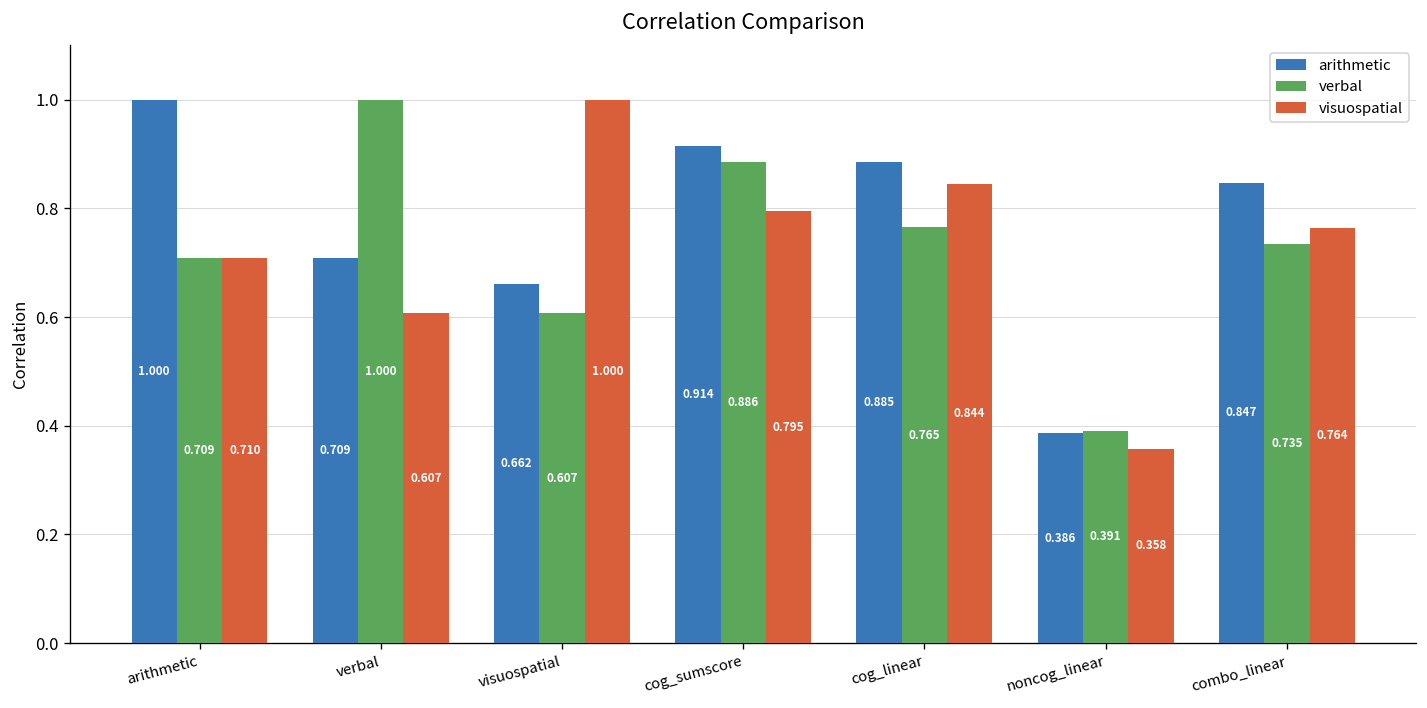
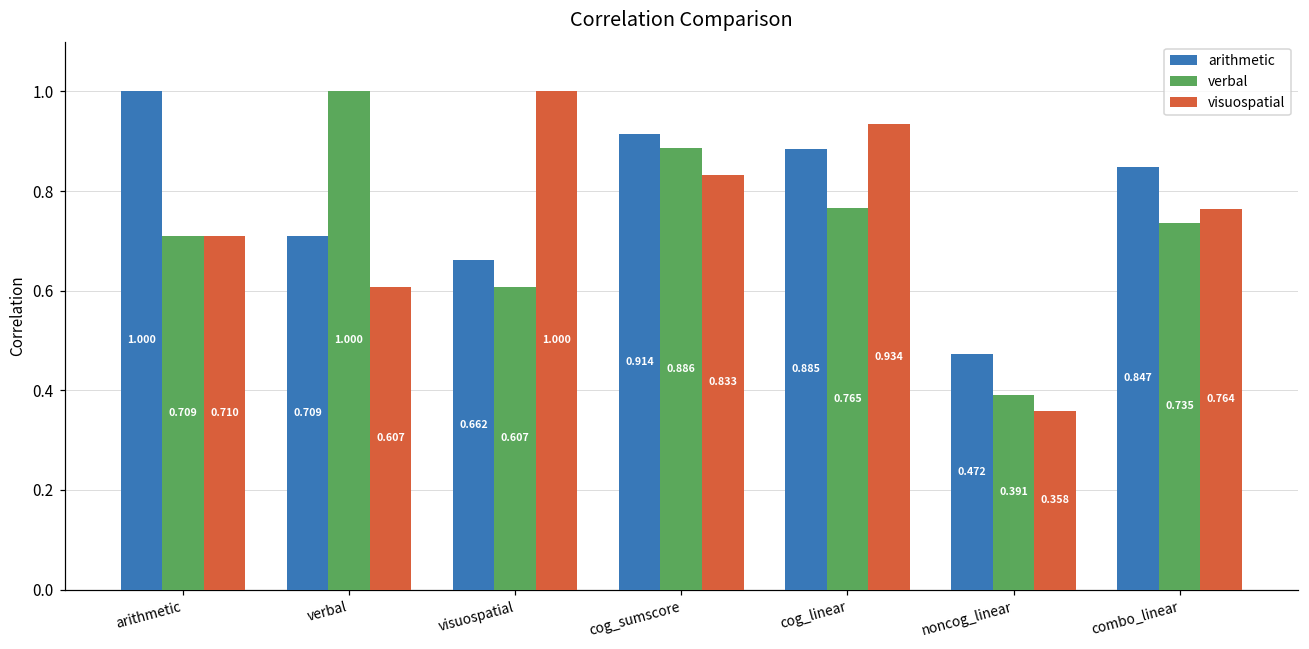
  {
    "arithmetic": {
      "arithmetic": 1.000,
      "verbal": 0.709,
      "visuospatial": 0.662,
      "cog_sumscore": 0.914,
      "cog_linear": 0.885,
-     "noncog_linear": 0.386,
+     "noncog_linear": 0.472,
      "combo_linear": 0.847
    },
    "verbal": {
      "arithmetic": 0.709,
      "verbal": 1.000,
      "visuospatial": 0.607,
      "cog_sumscore": 0.886,
      "cog_linear": 0.765,
      "noncog_linear": 0.391,
      "combo_linear": 0.735
    },
    "visuospatial": {
      "arithmetic": 0.710,
      "verbal": 0.607,
      "visuospatial": 1.000,
-     "cog_sumscore": 0.795,
-     "cog_linear": 0.844,
+     "cog_sumscore": 0.833,
+     "cog_linear": 0.934,
      "noncog_linear": 0.358,
      "combo_linear": 0.764
    }
  }
